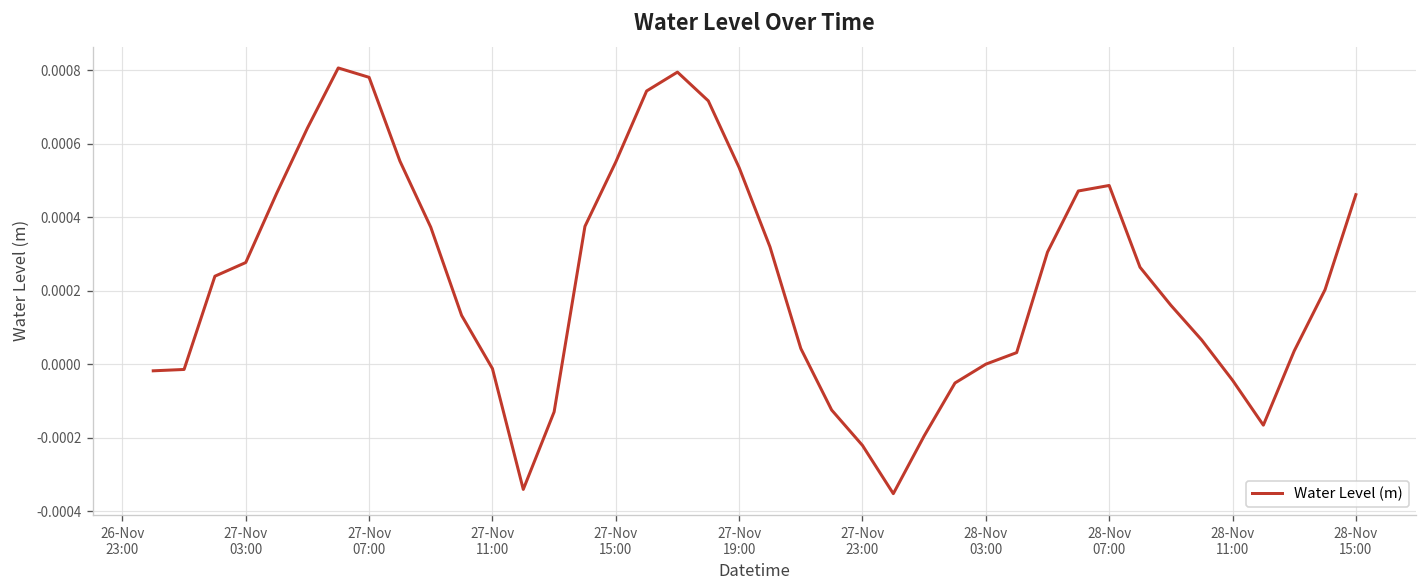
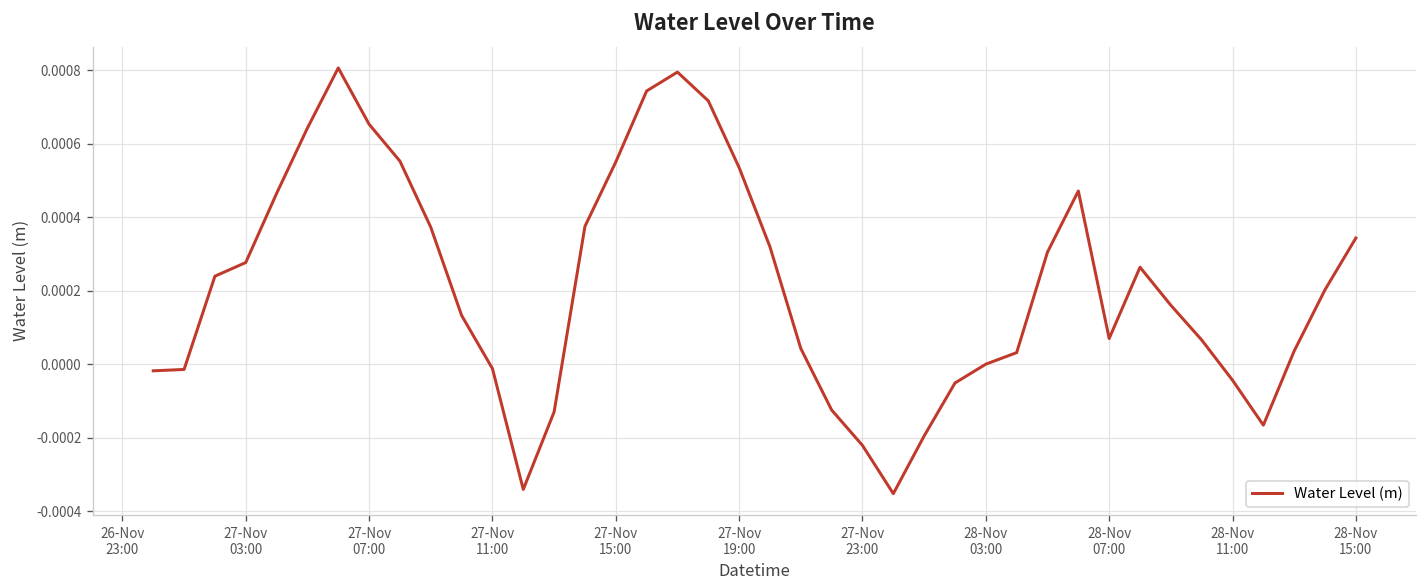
  {
    "27-Nov 03:00": 0.00028,
-   "27-Nov 07:00": 0.00078,
+   "27-Nov 07:00": 0.00065,
    "27-Nov 11:00": -0.00001,
    "27-Nov 15:00": 0.00055,
    "27-Nov 19:00": 0.00054,
    "27-Nov 23:00": -0.00022,
    "28-Nov 03:00": 0.00000,
-   "28-Nov 07:00": 0.00049,
+   "28-Nov 07:00": 0.00007,
    "28-Nov 11:00": -0.00004,
-   "28-Nov 15:00": 0.00046
+   "28-Nov 15:00": 0.00034
  }
